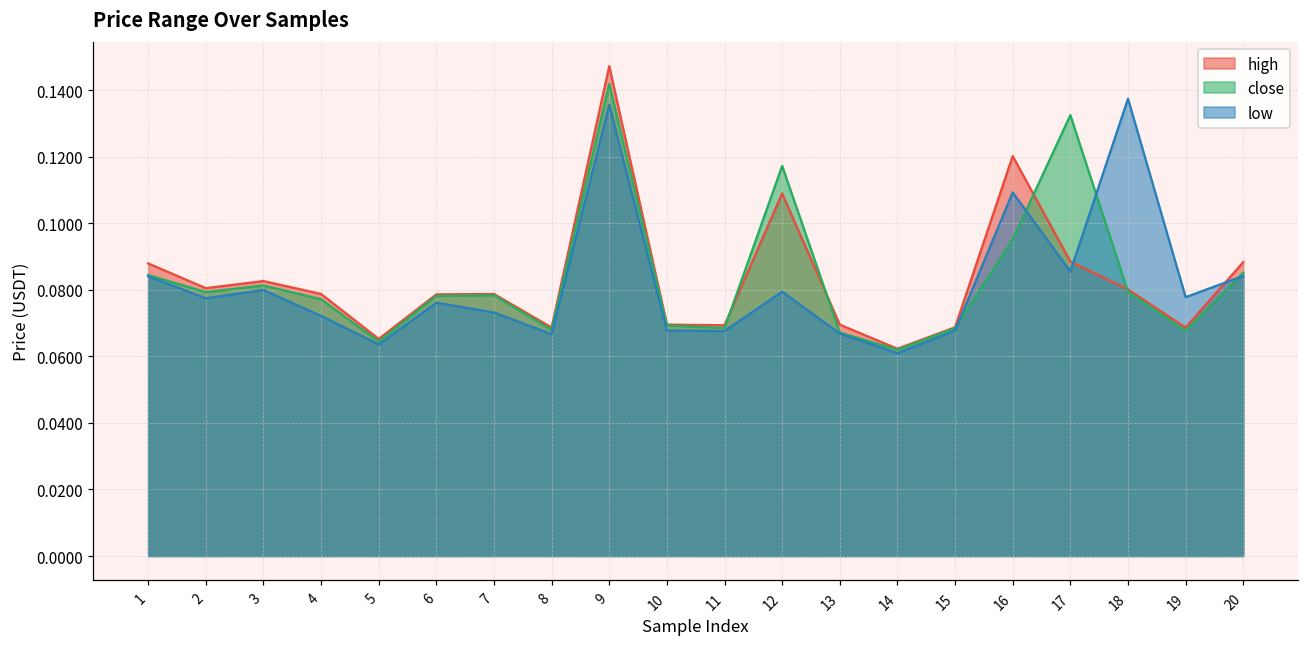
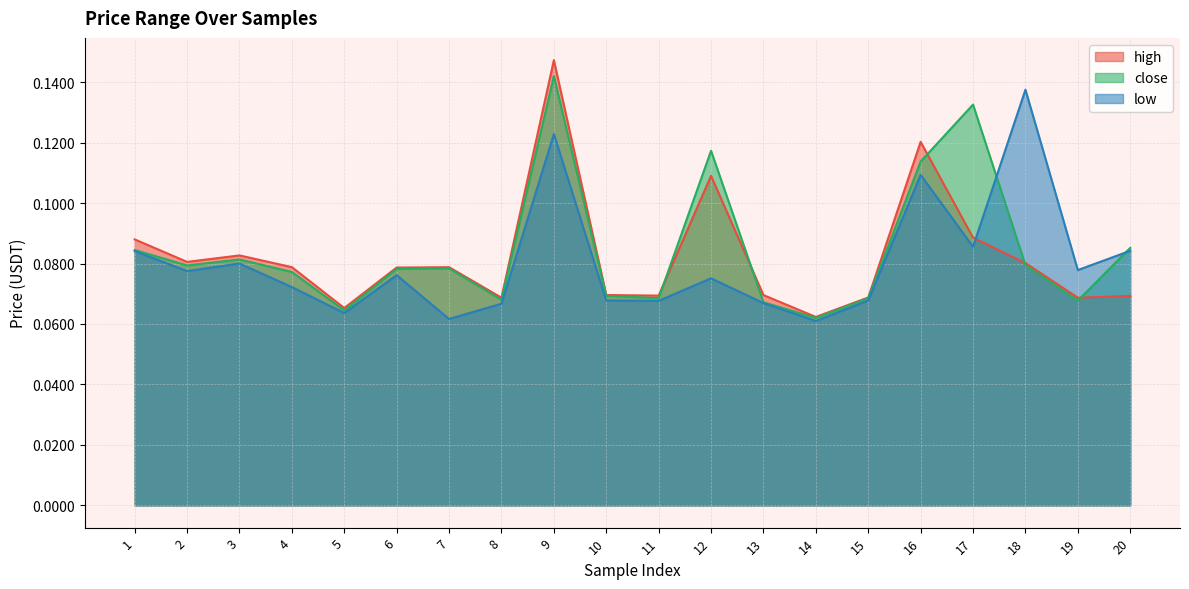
  {
    "high": {
      "1": 0.088,
      "2": 0.081,
      "3": 0.083,
      "4": 0.079,
      "9": 0.147,
      "11": 0.069,
      "12": 0.109,
      "13": 0.070,
      "16": 0.120,
      "17": 0.089,
      "19": 0.069,
-     "20": 0.088
+     "20": 0.069
    },
    "close": {
      "2": 0.079,
      "3": 0.081,
      "4": 0.077,
      "9": 0.142,
      "11": 0.069,
      "12": 0.117,
-     "16": 0.095,
+     "16": 0.114,
      "17": 0.133,
      "19": 0.068,
      "20": 0.085
    },
    "low": {
      "2": 0.078,
      "3": 0.080,
      "4": 0.072,
      "5": 0.064,
      "6": 0.076,
-     "7": 0.073,
+     "7": 0.062,
      "8": 0.067,
-     "9": 0.136,
+     "9": 0.123,
      "10": 0.068,
      "11": 0.068,
-     "12": 0.079,
+     "12": 0.075,
      "14": 0.061,
      "16": 0.109,
      "17": 0.086,
      "18": 0.138,
      "19": 0.078,
      "20": 0.084
    }
  }
